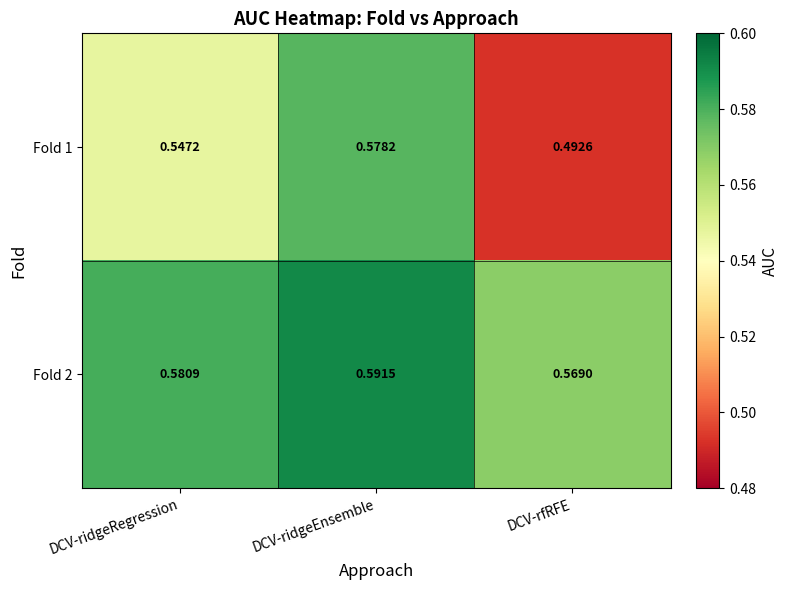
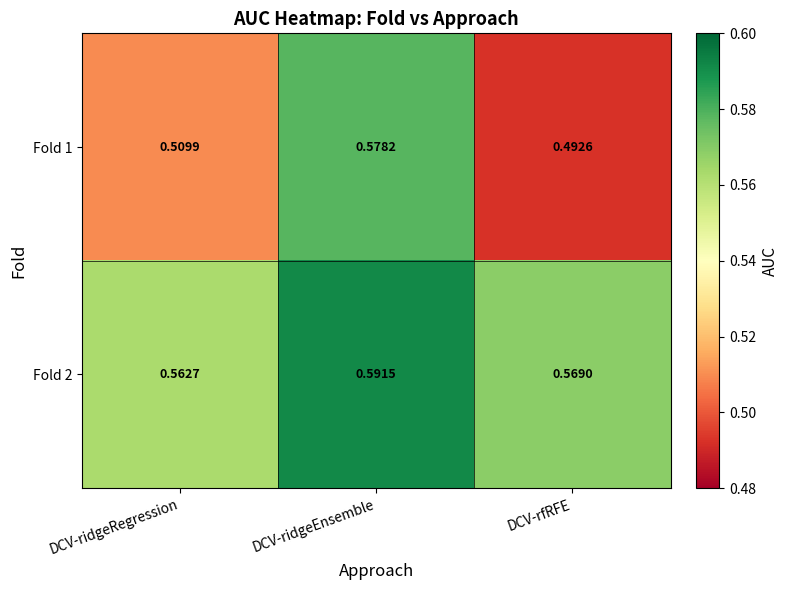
  {
    "Fold 1": {
-     "DCV-ridgeRegression": 0.5472,
+     "DCV-ridgeRegression": 0.5099,
      "DCV-ridgeEnsemble": 0.5782,
      "DCV-rfRFE": 0.4926
    },
    "Fold 2": {
-     "DCV-ridgeRegression": 0.5809,
+     "DCV-ridgeRegression": 0.5627,
      "DCV-ridgeEnsemble": 0.5915,
      "DCV-rfRFE": 0.5690
    }
  }
